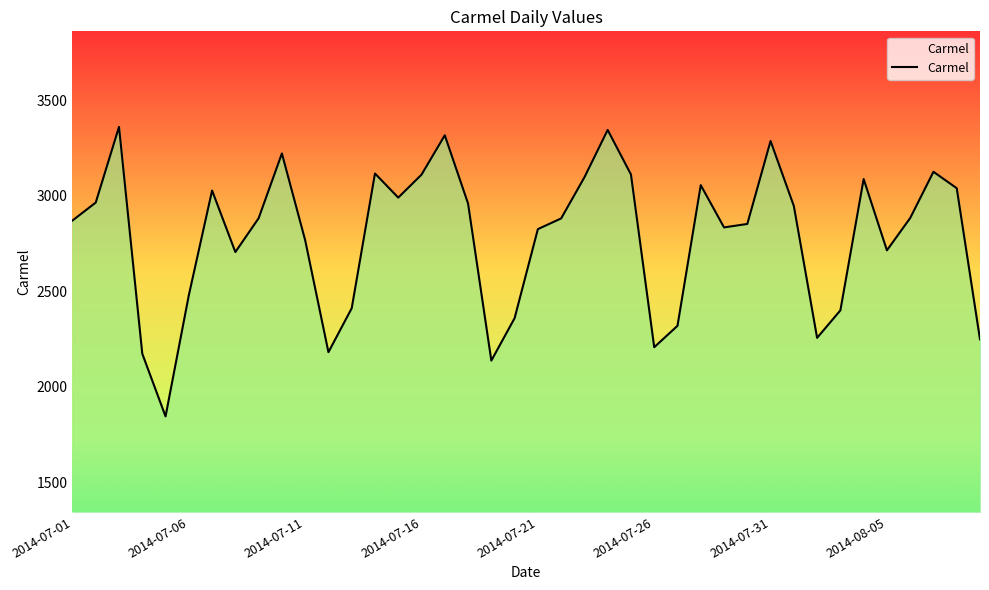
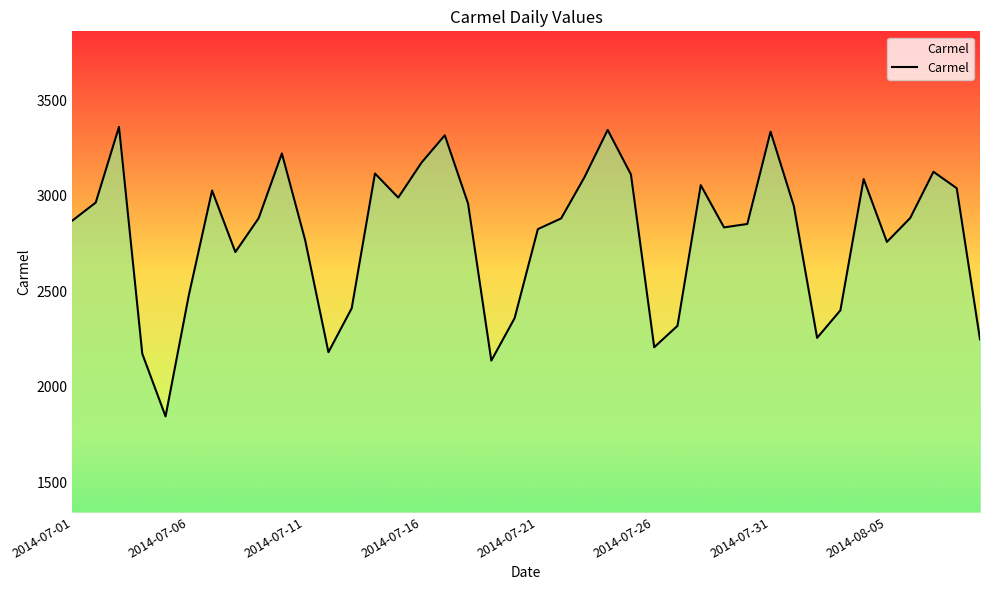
  {
    "2014-07-01": 2870,
    "2014-07-06": 2480,
    "2014-07-11": 2770,
-   "2014-07-16": 3110,
+   "2014-07-16": 3170,
    "2014-07-21": 2830,
    "2014-07-26": 2210,
-   "2014-07-31": 3290,
-   "2014-08-05": 2720
+   "2014-07-31": 3340,
+   "2014-08-05": 2760
  }
